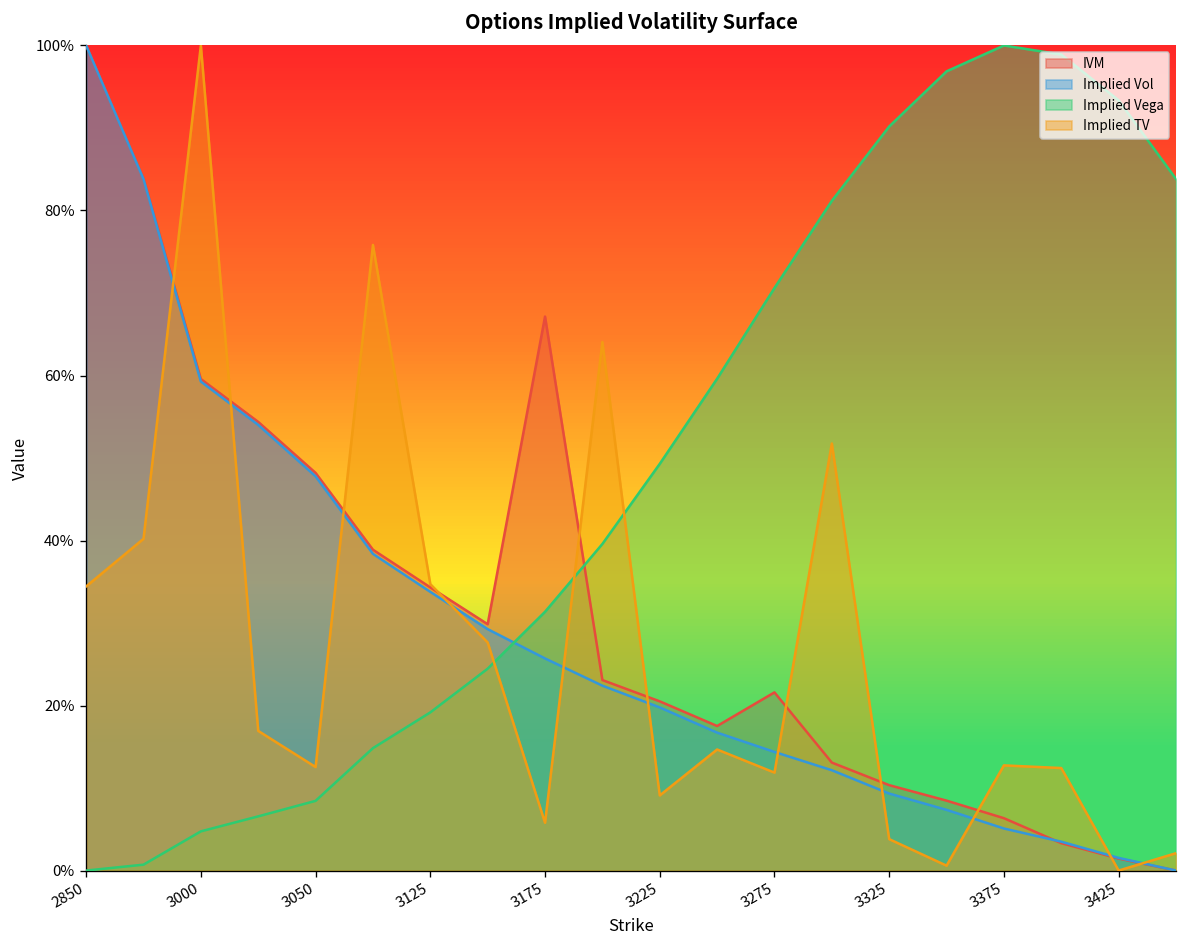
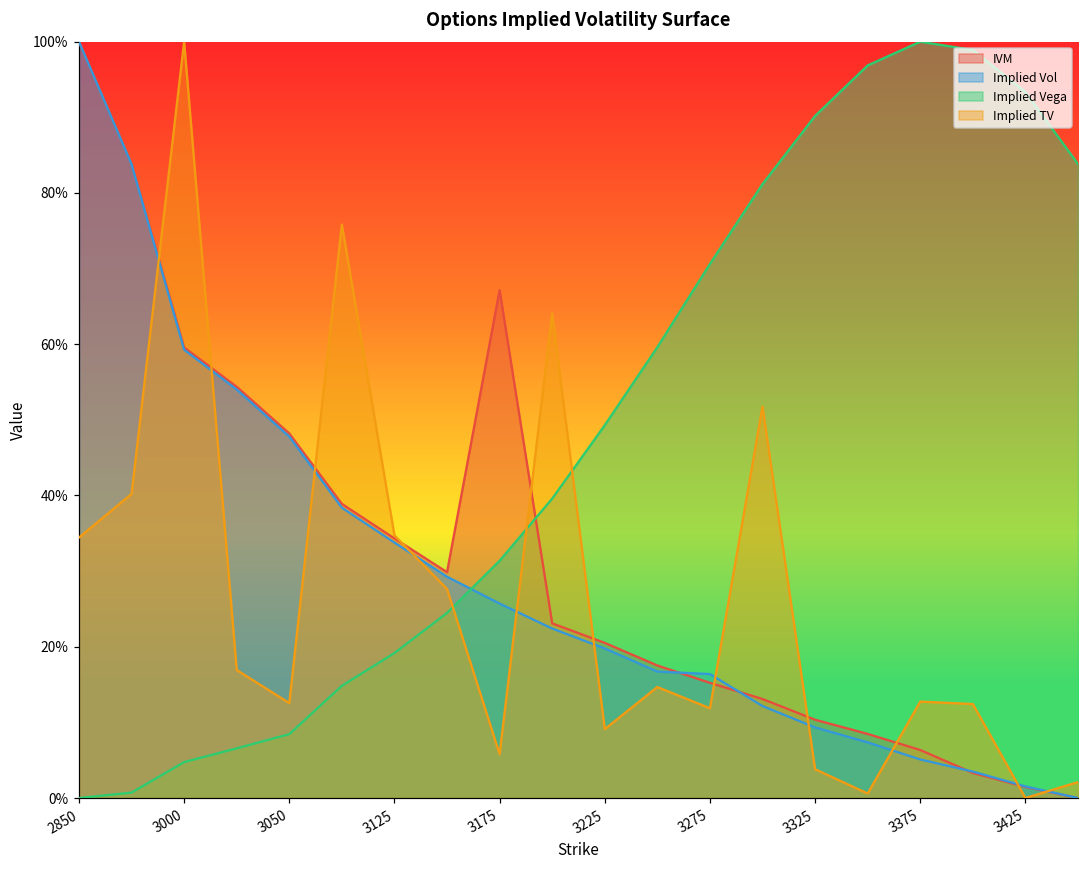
  {
    "IVM": {
      "3050": "48%",
      "3125": "34%",
      "3175": "67%",
      "3225": "21%",
-     "3275": "22%",
+     "3275": "15%",
      "3325": "10%",
      "3375": "6%"
    },
    "Implied Vol": {
      "3050": "48%",
      "3125": "34%",
      "3175": "26%",
      "3225": "20%",
-     "3275": "14%",
+     "3275": "16%",
      "3325": "9%",
      "3375": "5%"
    },
    "Implied Vega": {
      "2850": "0%",
      "3000": "5%",
      "3050": "8%",
      "3125": "19%",
      "3175": "31%",
      "3225": "49%",
      "3275": "71%",
      "3325": "90%",
      "3375": "100%"
    },
    "Implied TV": {
      "2850": "34%",
      "3000": "100%",
      "3050": "13%",
      "3125": "35%",
      "3175": "6%",
      "3225": "9%",
      "3275": "12%",
      "3325": "4%",
      "3375": "13%",
      "3425": "0%"
    }
  }
